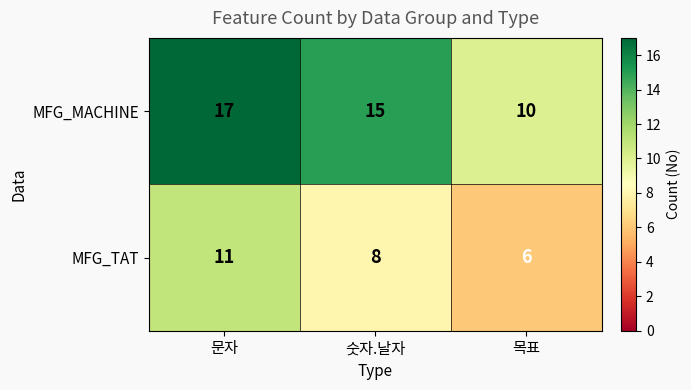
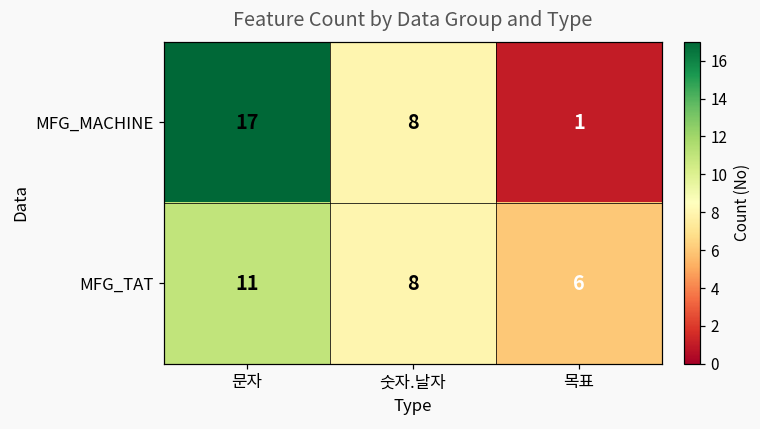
  {
    "MFG_MACHINE": {
      "문자": 17,
-     "숫자.날자": 15,
-     "목표": 10
+     "숫자.날자": 8,
+     "목표": 1
    },
    "MFG_TAT": {
      "문자": 11,
      "숫자.날자": 8,
      "목표": 6
    }
  }
